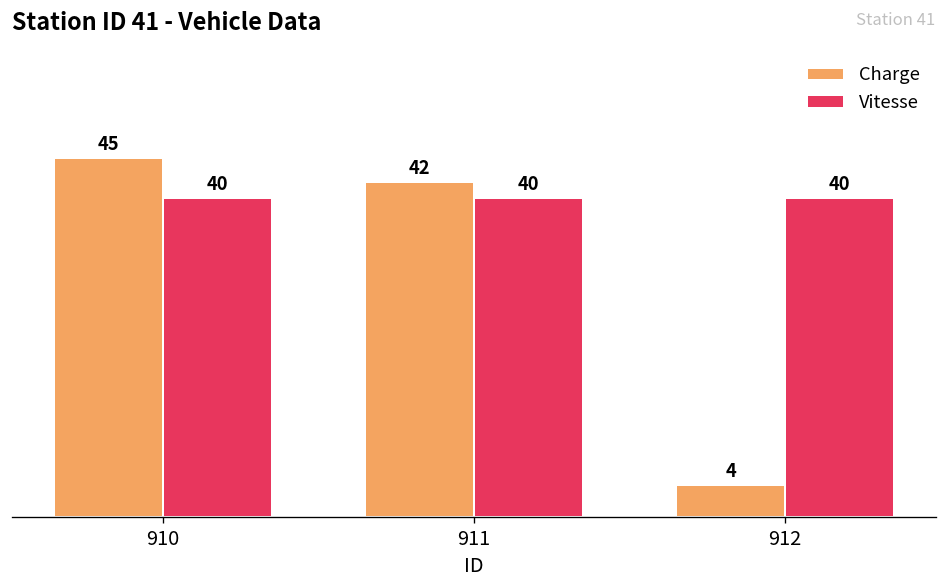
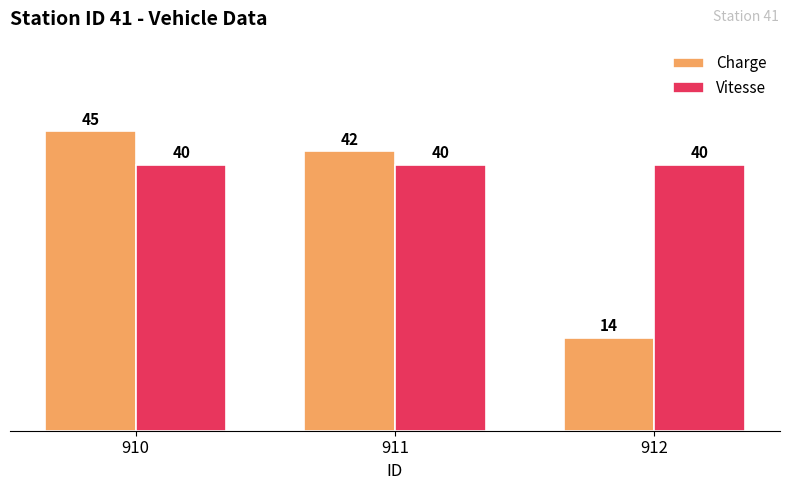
  {
    "Charge": {
      "910": 45,
      "911": 42,
-     "912": 4
+     "912": 14
    },
    "Vitesse": {
      "910": 40,
      "911": 40,
      "912": 40
    }
  }
